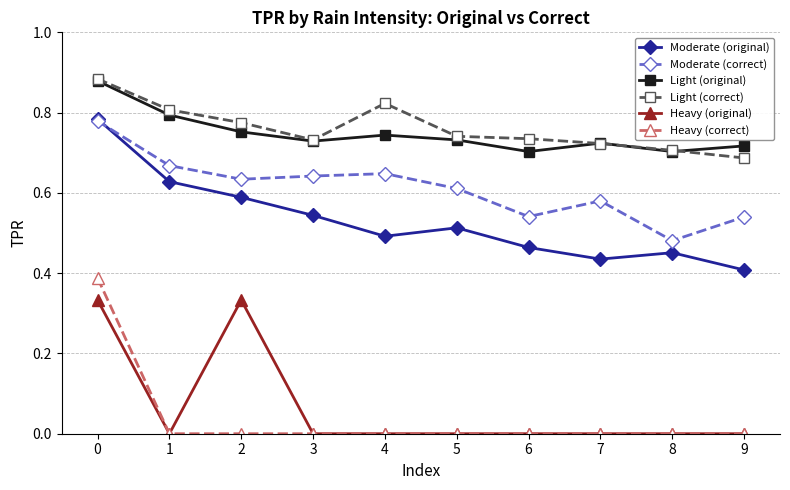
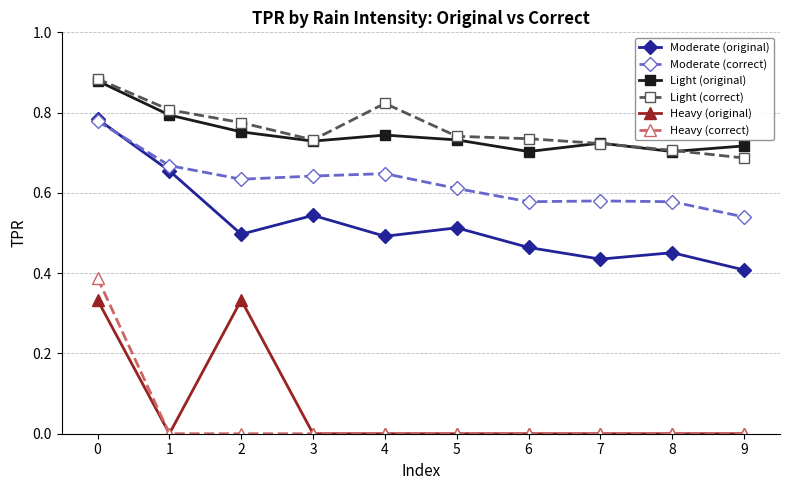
  {
    "Moderate (original)": {
-     "1": 0.63,
-     "2": 0.59,
+     "1": 0.66,
+     "2": 0.50,
      "3": 0.54,
      "4": 0.49,
      "5": 0.51,
      "6": 0.46,
      "7": 0.44,
      "8": 0.45,
      "9": 0.41
    },
    "Moderate (correct)": {
      "1": 0.67,
      "2": 0.63,
      "3": 0.64,
      "4": 0.65,
      "5": 0.61,
-     "6": 0.54,
+     "6": 0.58,
      "7": 0.58,
-     "8": 0.48,
+     "8": 0.58,
      "9": 0.54
    },
    "Light (original)": {
      "1": 0.79,
      "2": 0.75,
      "4": 0.74,
      "5": 0.73,
      "6": 0.70,
      "9": 0.72
    },
    "Light (correct)": {
      "1": 0.81,
      "2": 0.78,
      "4": 0.82,
      "5": 0.74,
      "6": 0.74,
      "9": 0.69
    },
    "Heavy (original)": {
      "0": 0.33,
      "2": 0.33
    },
    "Heavy (correct)": {
      "0": 0.39,
      "2": 0.00
    }
  }
